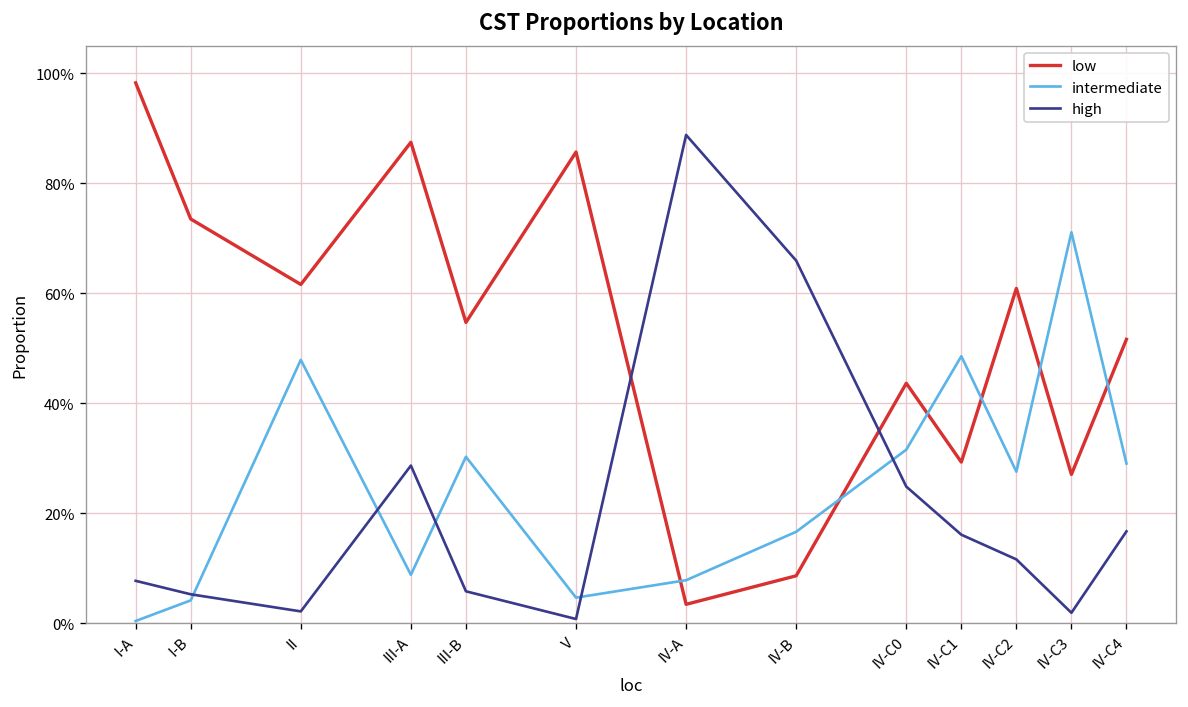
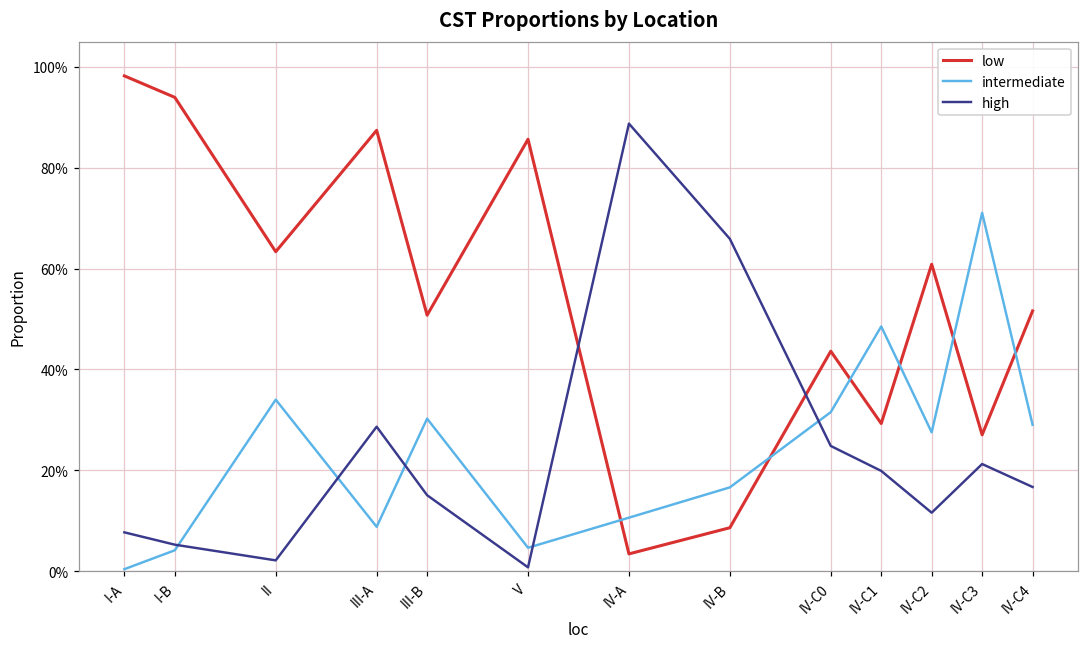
  {
    "low": {
      "I-A": "98%",
-     "I-B": "73%",
-     "II": "62%",
+     "I-B": "94%",
+     "II": "63%",
      "III-A": "87%",
-     "III-B": "55%",
+     "III-B": "51%",
      "V": "86%",
      "IV-A": "3%",
      "IV-B": "9%",
      "IV-C0": "44%",
      "IV-C1": "29%",
      "IV-C2": "61%",
      "IV-C3": "27%",
      "IV-C4": "52%"
    },
    "intermediate": {
      "I-A": "0%",
      "I-B": "4%",
-     "II": "48%",
+     "II": "34%",
      "III-A": "9%",
      "III-B": "30%",
      "V": "5%",
-     "IV-A": "8%",
+     "IV-A": "11%",
      "IV-B": "17%",
      "IV-C0": "32%",
      "IV-C1": "49%",
      "IV-C2": "28%",
      "IV-C3": "71%",
      "IV-C4": "29%"
    },
    "high": {
      "I-A": "8%",
      "I-B": "5%",
      "II": "2%",
      "III-A": "29%",
-     "III-B": "6%",
+     "III-B": "15%",
      "V": "1%",
      "IV-A": "89%",
      "IV-B": "66%",
      "IV-C0": "25%",
-     "IV-C1": "16%",
+     "IV-C1": "20%",
      "IV-C2": "12%",
-     "IV-C3": "2%",
+     "IV-C3": "21%",
      "IV-C4": "17%"
    }
  }
